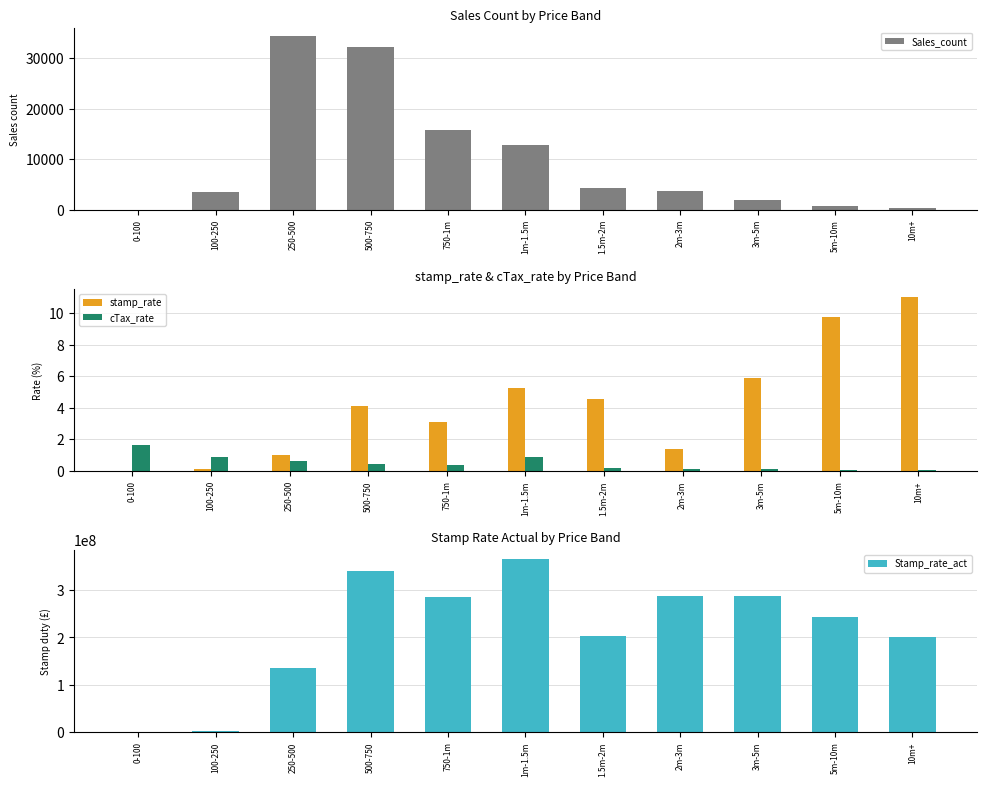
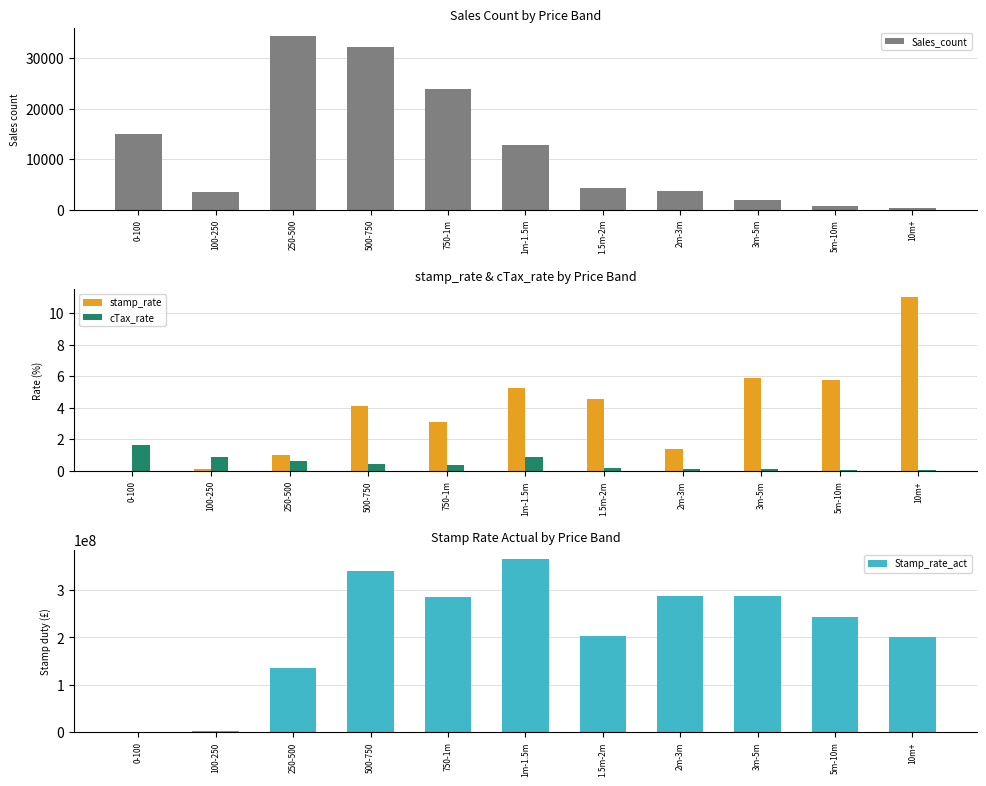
  {
    "Sales Count by Price Band": {
-     "0-100": 0,
+     "0-100": 15000,
      "100-250": 4000,
      "250-500": 34000,
      "500-750": 32000,
-     "750-1m": 16000,
+     "750-1m": 24000,
      "1m-1.5m": 13000,
      "1.5m-2m": 4000,
      "2m-3m": 4000,
      "3m-5m": 2000,
      "5m-10m": 1000
    },
    "stamp_rate & cTax_rate by Price Band": {
      "stamp_rate": {
        "0-100": 0.0,
        "250-500": 1.0,
        "500-750": 4.1,
        "750-1m": 3.1,
        "1m-1.5m": 5.3,
        "1.5m-2m": 4.6,
        "2m-3m": 1.4,
        "3m-5m": 5.9,
-       "5m-10m": 9.8,
+       "5m-10m": 5.8,
        "10m+": 11.0
      },
      "cTax_rate": {
        "0-100": 1.6,
        "100-250": 0.9,
        "250-500": 0.6,
        "500-750": 0.4,
        "750-1m": 0.4,
        "1m-1.5m": 0.9,
        "1.5m-2m": 0.2
      }
    },
    "Stamp Rate Actual by Price Band": {
      "0-100": 0,
      "250-500": 130000000,
      "500-750": 340000000,
      "750-1m": 280000000,
      "1m-1.5m": 370000000,
      "1.5m-2m": 200000000,
      "2m-3m": 290000000,
      "3m-5m": 290000000,
      "5m-10m": 240000000,
      "10m+": 200000000
    }
  }
